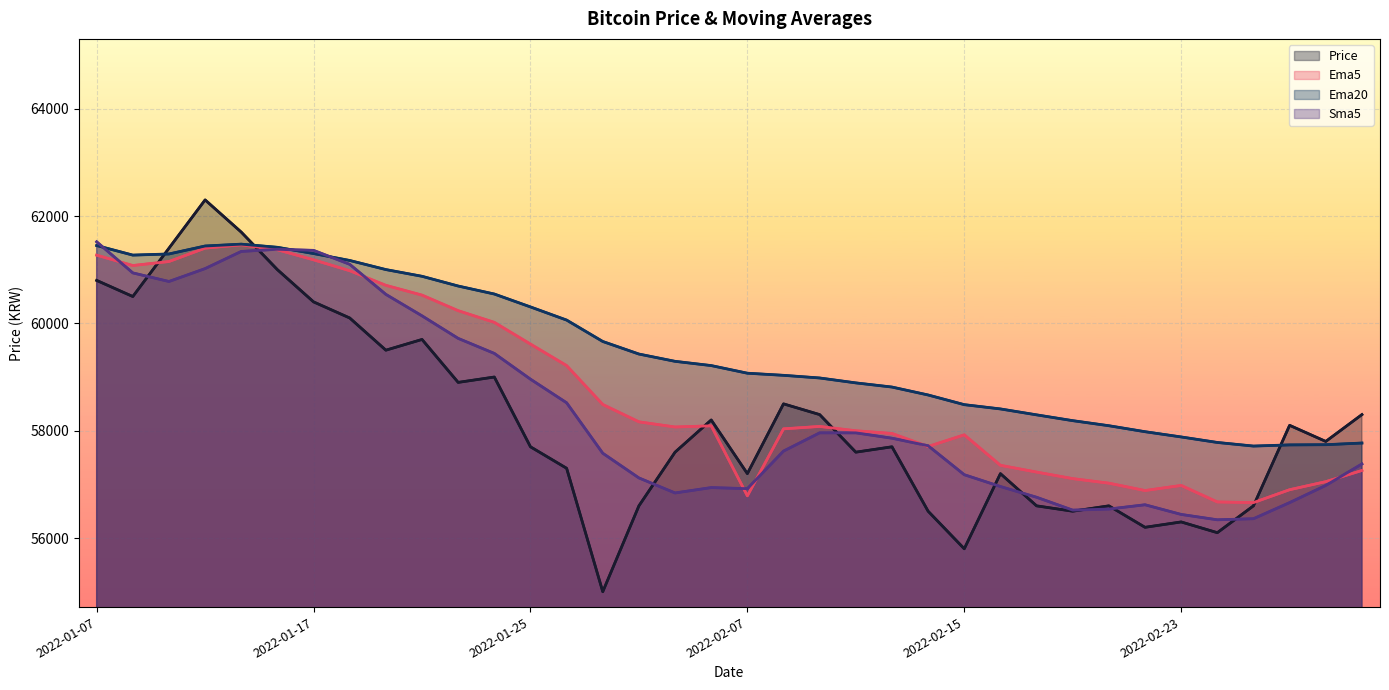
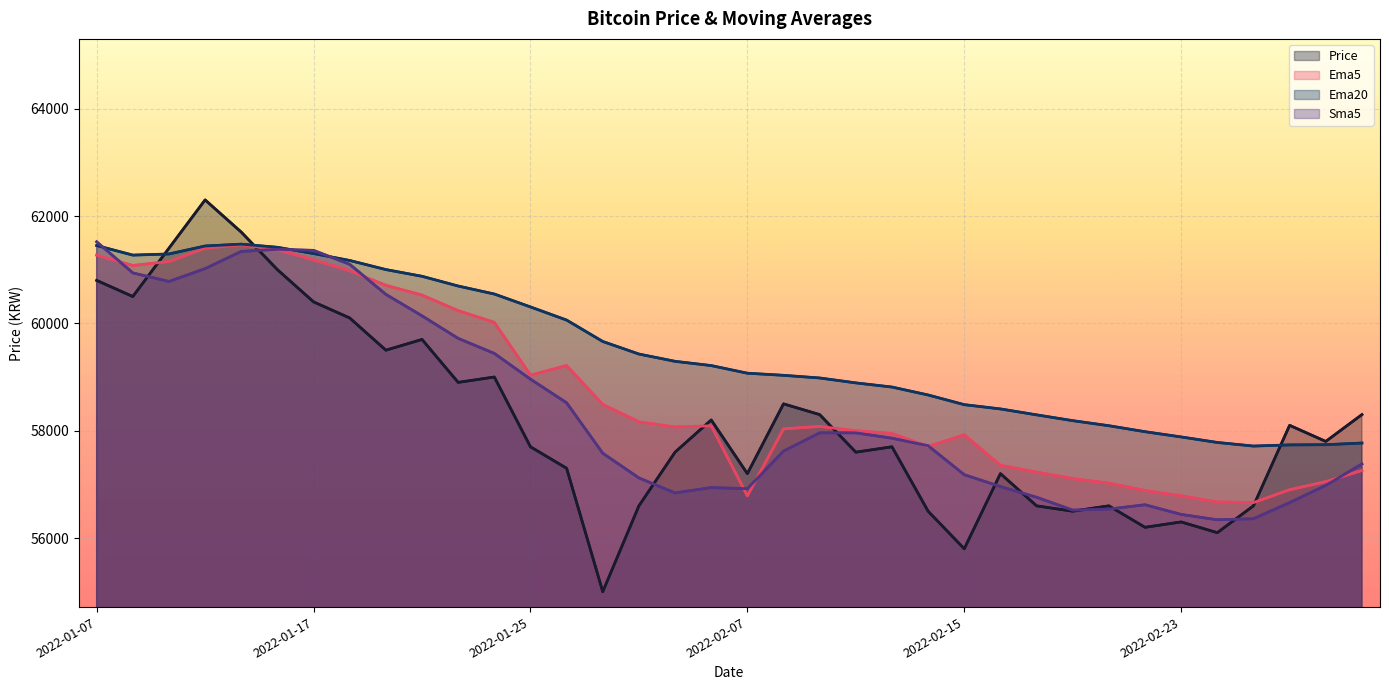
  {
    "Ema5": {
      "2022-01-07": 61300,
      "2022-01-17": 61200,
-     "2022-01-25": 59600,
+     "2022-01-25": 59000,
      "2022-02-07": 56800,
      "2022-02-15": 57900,
-     "2022-02-23": 57000
+     "2022-02-23": 56800
    }
  }
